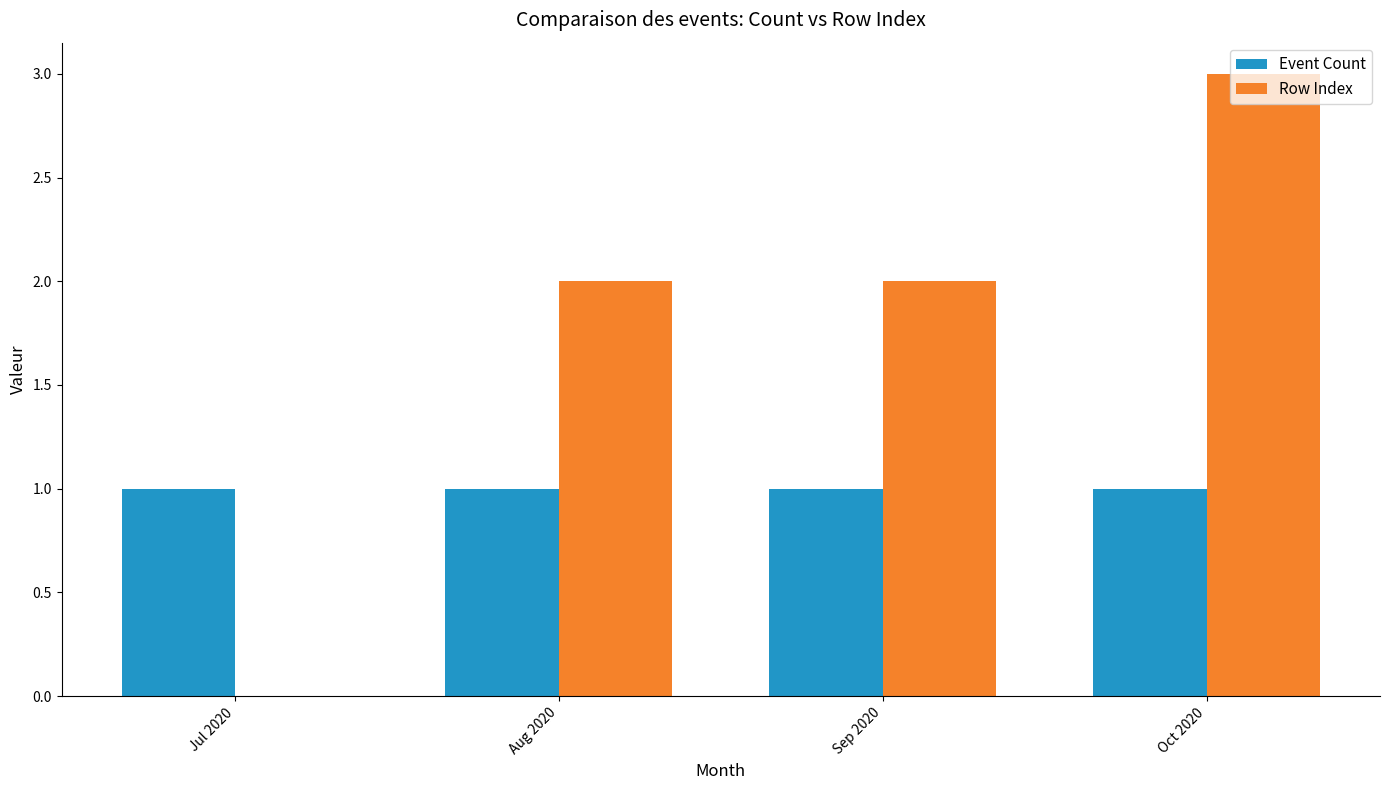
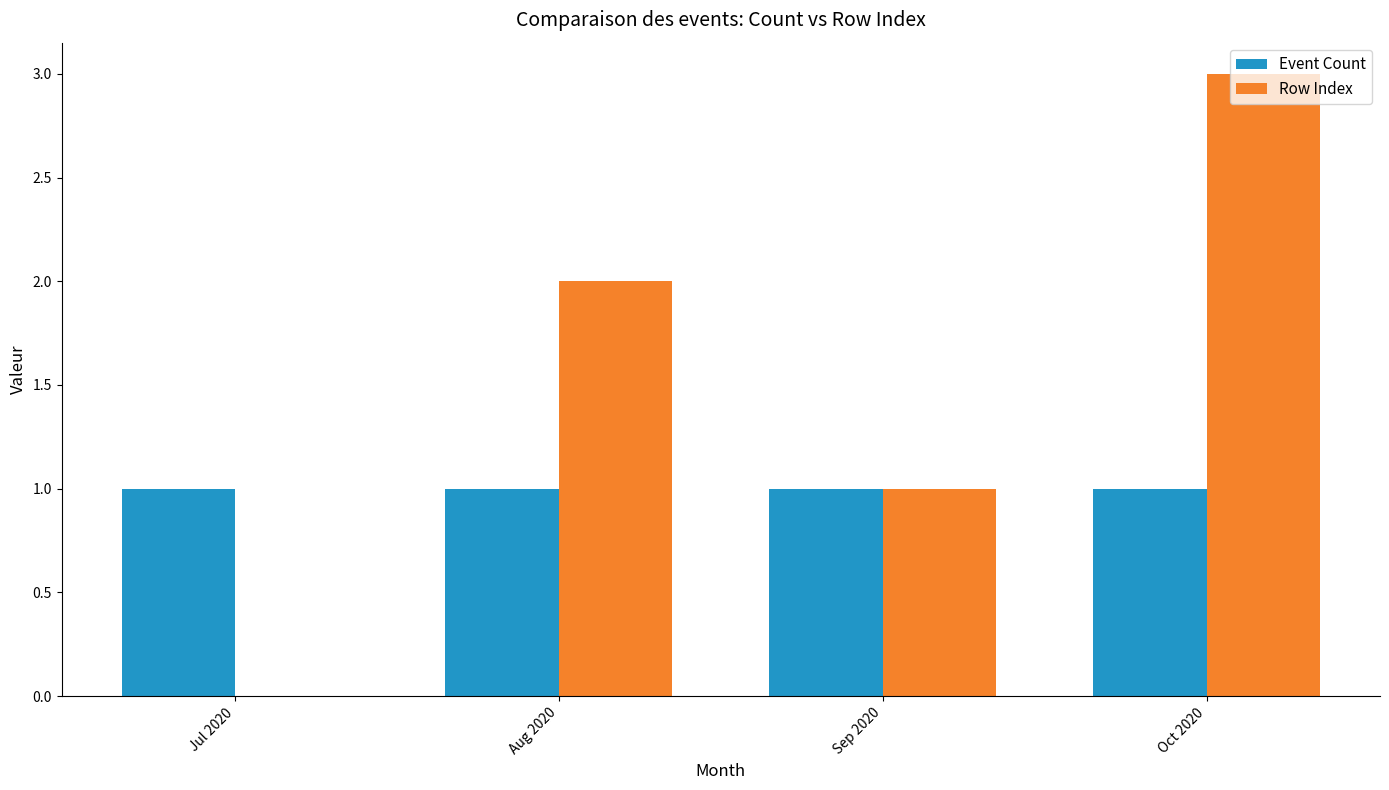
  {
    "Event Count": {
      "Jul 2020": 1,
      "Aug 2020": 1,
      "Sep 2020": 1,
      "Oct 2020": 1
    },
    "Row Index": {
      "Jul 2020": 0,
      "Aug 2020": 2,
-     "Sep 2020": 2
+     "Sep 2020": 1
    }
  }
